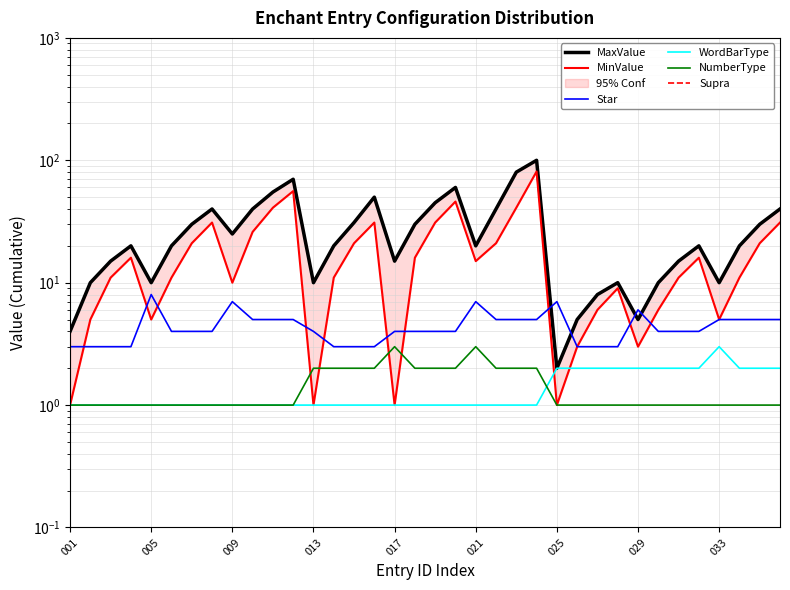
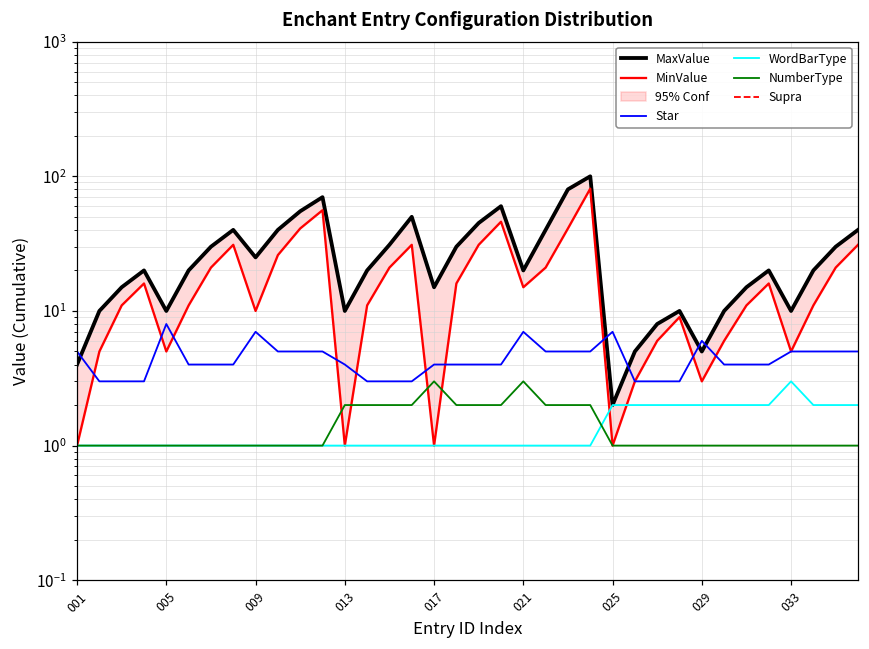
  {
    "Star": {
-     "001": 3,
+     "001": 5,
      "005": 8,
      "009": 7,
      "013": 4,
      "017": 4,
      "021": 7,
      "025": 7,
      "029": 6
    },
    "WordBarType": {
      "021": 1,
      "029": 2,
      "033": 3
    },
    "NumberType": {
      "013": 2,
      "017": 3,
      "021": 3,
      "029": 1,
      "033": 1
    }
  }
